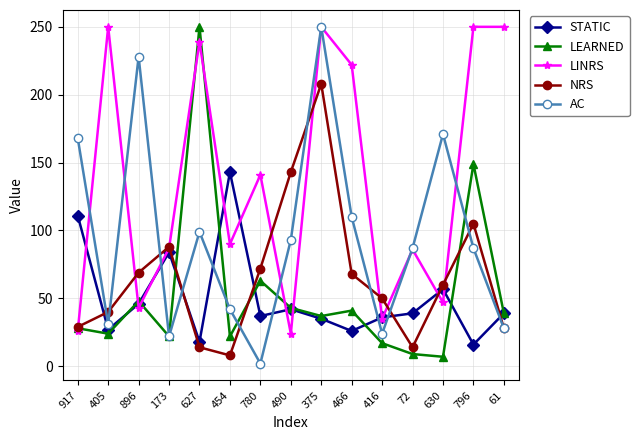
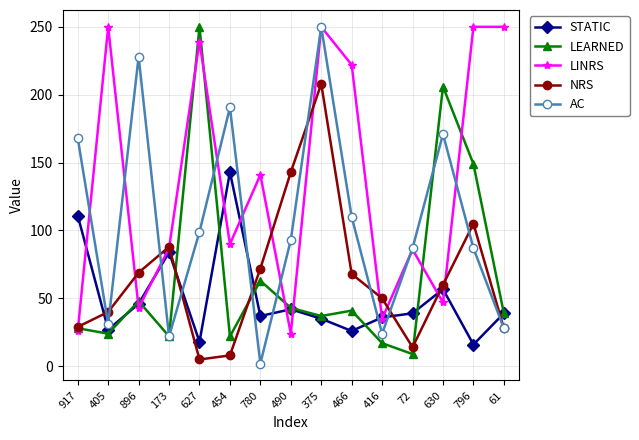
  {
    "STATIC": {
      "917": 111,
      "405": 27,
      "896": 46,
      "173": 84,
      "627": 18,
      "454": 143,
      "780": 37,
      "375": 35,
      "466": 26,
      "72": 39,
      "630": 57,
      "796": 16
    },
    "LEARNED": {
      "405": 24,
      "896": 48,
      "627": 250,
      "454": 22,
      "780": 63,
      "375": 37,
      "466": 41,
      "416": 17,
      "72": 9,
-     "630": 7,
+     "630": 206,
      "796": 149
    },
    "LINRS": {
      "917": 26,
      "405": 250,
      "896": 43,
      "627": 239,
      "454": 90,
      "780": 141,
      "490": 24,
      "466": 222,
      "630": 47,
      "796": 250,
      "61": 250
    },
    "NRS": {
      "405": 40,
      "896": 69,
-     "627": 14,
+     "627": 5,
      "454": 8,
      "780": 72,
      "490": 143,
      "375": 208,
      "466": 68,
      "416": 50,
      "72": 14,
      "630": 60,
      "796": 105
    },
    "AC": {
      "917": 168,
      "405": 31,
      "896": 228,
      "627": 99,
-     "454": 42,
+     "454": 191,
      "780": 2,
      "490": 93,
      "466": 110,
      "416": 24,
      "630": 171,
      "796": 87
    }
  }
